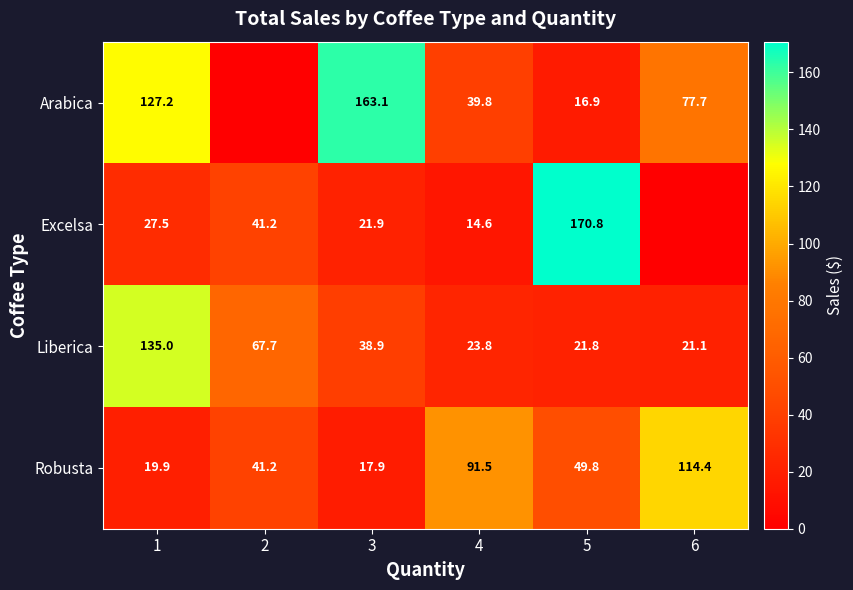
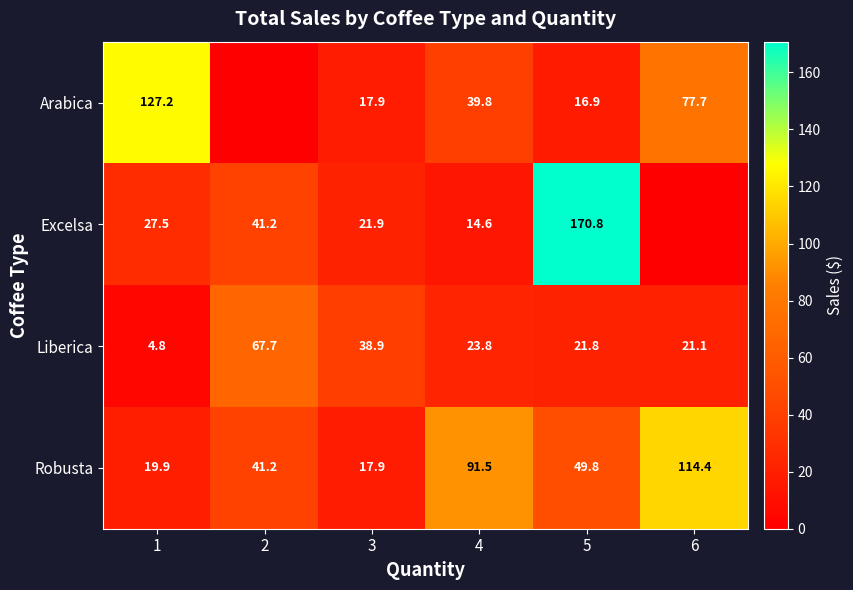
  {
    "Arabica": {
      "1": 127.2,
-     "3": 163.1,
+     "3": 17.9,
      "4": 39.8,
      "5": 16.9,
      "6": 77.7
    },
    "Excelsa": {
      "1": 27.5,
      "2": 41.2,
      "3": 21.9,
      "4": 14.6,
      "5": 170.8
    },
    "Liberica": {
-     "1": 135.0,
+     "1": 4.8,
      "2": 67.7,
      "3": 38.9,
      "4": 23.8,
      "5": 21.8,
      "6": 21.1
    },
    "Robusta": {
      "1": 19.9,
      "2": 41.2,
      "3": 17.9,
      "4": 91.5,
      "5": 49.8,
      "6": 114.4
    }
  }
